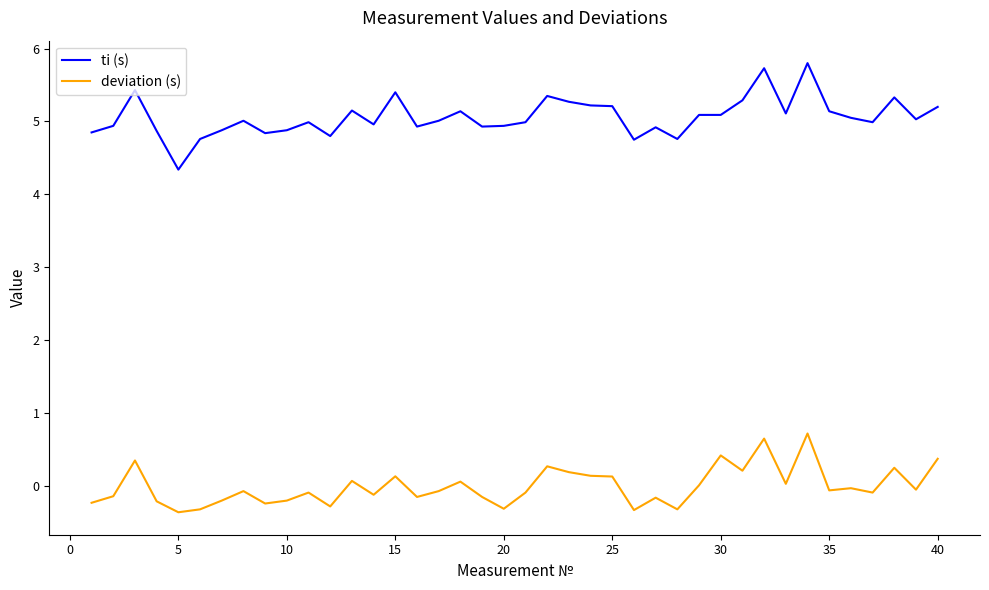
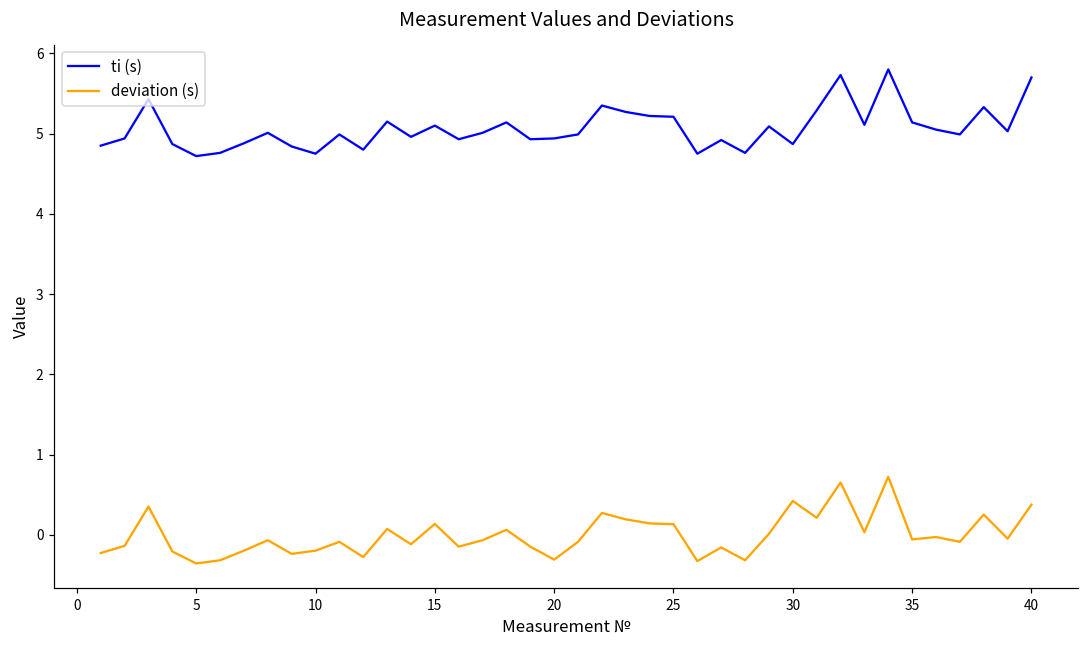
  {
    "ti (s)": {
-     "5": 4.3,
-     "10": 4.9,
-     "15": 5.4,
+     "5": 4.7,
+     "10": 4.8,
+     "15": 5.1,
      "20": 4.9,
      "25": 5.2,
-     "30": 5.1,
+     "30": 4.9,
      "35": 5.1,
-     "40": 5.2
+     "40": 5.7
    },
    "deviation (s)": {
      "5": -0.4,
      "10": -0.2,
      "15": 0.1,
      "20": -0.3,
      "25": 0.1,
      "30": 0.4,
      "35": -0.1,
      "40": 0.4
    }
  }
